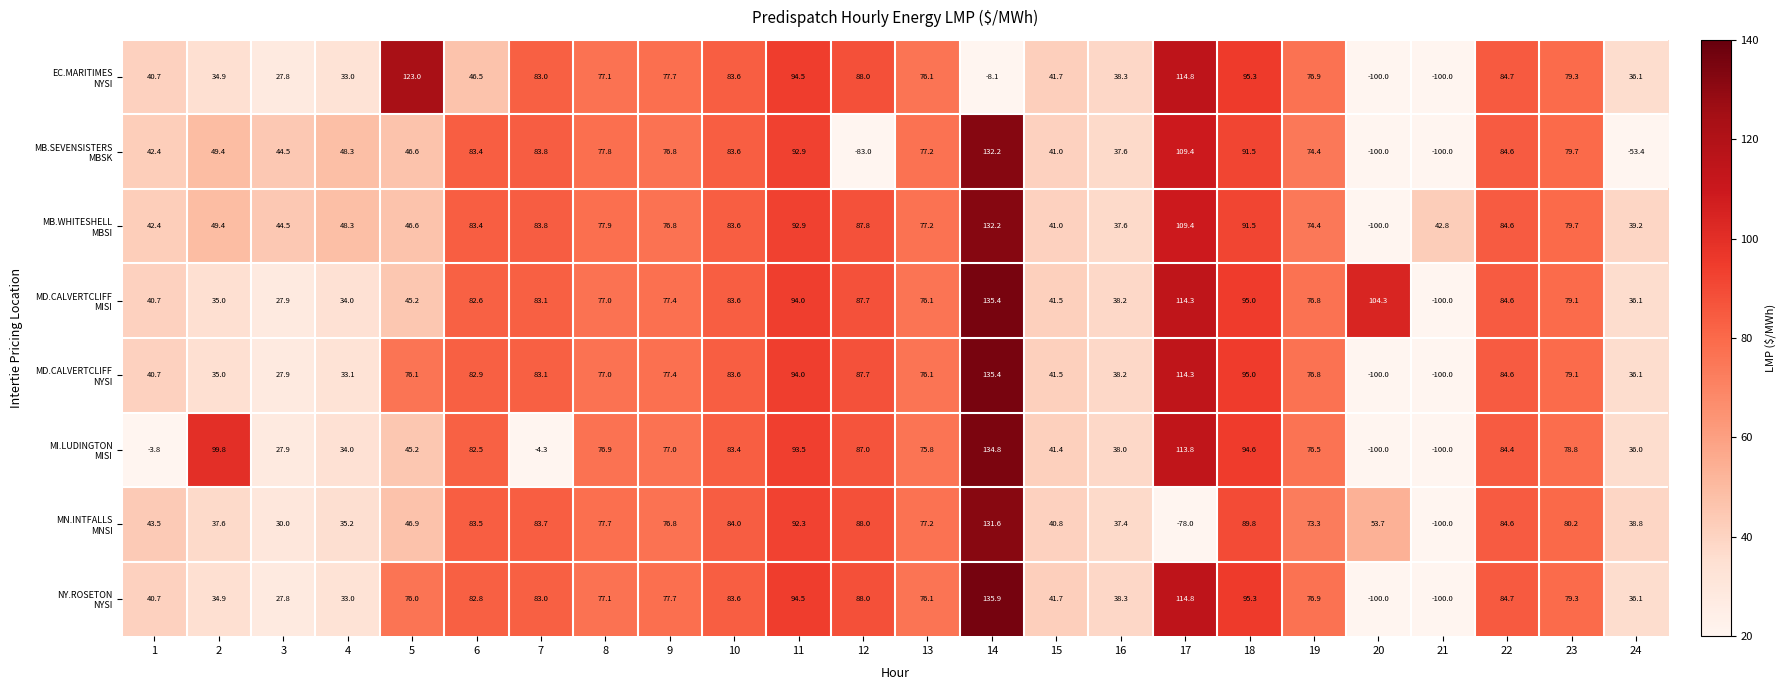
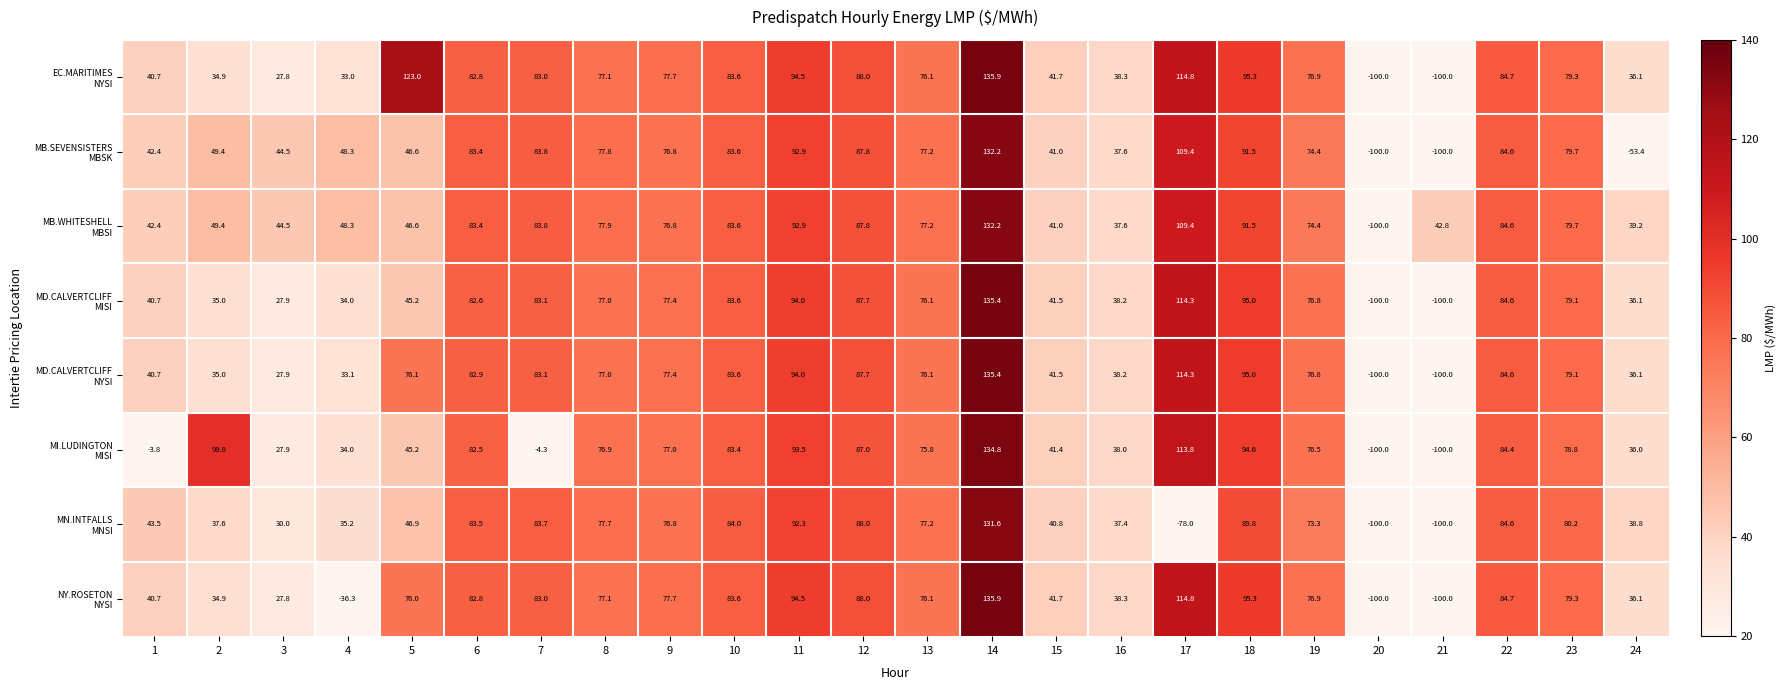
  {
    "EC.MARITIMES NYSI": {
      "1": 40.7,
      "2": 34.9,
      "3": 27.8,
      "4": 33.0,
      "5": 123.0,
-     "6": 46.5,
+     "6": 82.8,
      "7": 83.0,
      "8": 77.1,
      "9": 77.7,
      "10": 83.6,
      "11": 94.5,
      "12": 88.0,
      "13": 76.1,
-     "14": -8.1,
+     "14": 135.9,
      "15": 41.7,
      "16": 38.3,
      "17": 114.8,
      "18": 95.3,
      "19": 76.9,
      "20": -100.0,
      "21": -100.0,
      "22": 84.7,
      "23": 79.3,
      "24": 36.1
    },
    "MB.SEVENSISTERS MBSK": {
      "1": 42.4,
      "2": 49.4,
      "3": 44.5,
      "4": 48.3,
      "5": 46.6,
      "6": 83.4,
      "7": 83.8,
      "8": 77.8,
      "9": 76.8,
      "10": 83.6,
      "11": 92.9,
-     "12": -83.0,
+     "12": 87.8,
      "13": 77.2,
      "14": 132.2,
      "15": 41.0,
      "16": 37.6,
      "17": 109.4,
      "18": 91.5,
      "19": 74.4,
      "20": -100.0,
      "21": -100.0,
      "22": 84.6,
      "23": 79.7,
      "24": -53.4
    },
    "MB.WHITESHELL MBSI": {
      "1": 42.4,
      "2": 49.4,
      "3": 44.5,
      "4": 48.3,
      "5": 46.6,
      "6": 83.4,
      "7": 83.8,
      "8": 77.9,
      "9": 76.8,
      "10": 83.6,
      "11": 92.9,
      "12": 87.8,
      "13": 77.2,
      "14": 132.2,
      "15": 41.0,
      "16": 37.6,
      "17": 109.4,
      "18": 91.5,
      "19": 74.4,
      "20": -100.0,
      "21": 42.8,
      "22": 84.6,
      "23": 79.7,
      "24": 39.2
    },
    "MD.CALVERTCLIFF MISI": {
      "1": 40.7,
      "2": 35.0,
      "3": 27.9,
      "4": 34.0,
      "5": 45.2,
      "6": 82.6,
      "7": 83.1,
      "8": 77.0,
      "9": 77.4,
      "10": 83.6,
      "11": 94.0,
      "12": 87.7,
      "13": 76.1,
      "14": 135.4,
      "15": 41.5,
      "16": 38.2,
      "17": 114.3,
      "18": 95.0,
      "19": 76.8,
-     "20": 104.3,
+     "20": -100.0,
      "21": -100.0,
      "22": 84.6,
      "23": 79.1,
      "24": 36.1
    },
    "MD.CALVERTCLIFF NYSI": {
      "1": 40.7,
      "2": 35.0,
      "3": 27.9,
      "4": 33.1,
      "5": 76.1,
      "6": 82.9,
      "7": 83.1,
      "8": 77.0,
      "9": 77.4,
      "10": 83.6,
      "11": 94.0,
      "12": 87.7,
      "13": 76.1,
      "14": 135.4,
      "15": 41.5,
      "16": 38.2,
      "17": 114.3,
      "18": 95.0,
      "19": 76.8,
      "20": -100.0,
      "21": -100.0,
      "22": 84.6,
      "23": 79.1,
      "24": 36.1
    },
    "MI.LUDINGTON MISI": {
      "1": -3.8,
      "2": 99.8,
      "3": 27.9,
      "4": 34.0,
      "5": 45.2,
      "6": 82.5,
      "7": -4.3,
      "8": 76.9,
      "9": 77.0,
      "10": 83.4,
      "11": 93.5,
      "12": 87.0,
      "13": 75.8,
      "14": 134.8,
      "15": 41.4,
      "16": 38.0,
      "17": 113.8,
      "18": 94.6,
      "19": 76.5,
      "20": -100.0,
      "21": -100.0,
      "22": 84.4,
      "23": 78.8,
      "24": 36.0
    },
    "MN.INTFALLS MNSI": {
      "1": 43.5,
      "2": 37.6,
      "3": 30.0,
      "4": 35.2,
      "5": 46.9,
      "6": 83.5,
      "7": 83.7,
      "8": 77.7,
      "9": 76.8,
      "10": 84.0,
      "11": 92.3,
      "12": 88.0,
      "13": 77.2,
      "14": 131.6,
      "15": 40.8,
      "16": 37.4,
      "17": -78.0,
      "18": 89.8,
      "19": 73.3,
-     "20": 53.7,
+     "20": -100.0,
      "21": -100.0,
      "22": 84.6,
      "23": 80.2,
      "24": 38.8
    },
    "NY.ROSETON NYSI": {
      "1": 40.7,
      "2": 34.9,
      "3": 27.8,
-     "4": 33.0,
+     "4": -36.3,
      "5": 76.0,
      "6": 82.8,
      "7": 83.0,
      "8": 77.1,
      "9": 77.7,
      "10": 83.6,
      "11": 94.5,
      "12": 88.0,
      "13": 76.1,
      "14": 135.9,
      "15": 41.7,
      "16": 38.3,
      "17": 114.8,
      "18": 95.3,
      "19": 76.9,
      "20": -100.0,
      "21": -100.0,
      "22": 84.7,
      "23": 79.3,
      "24": 36.1
    }
  }
